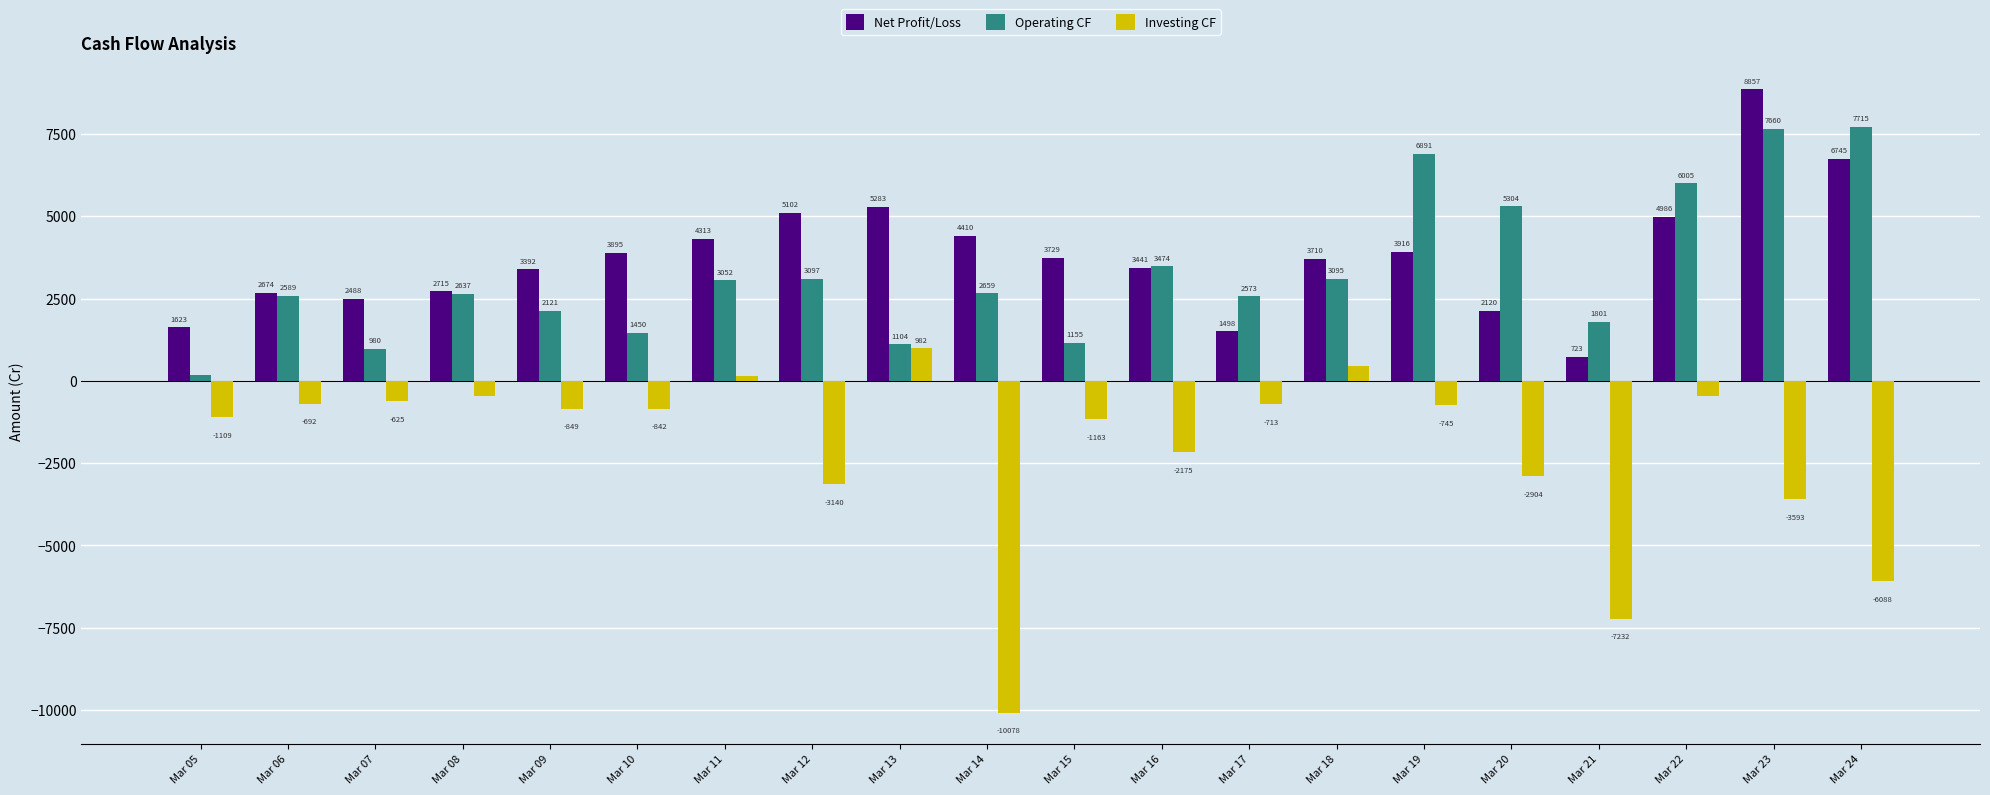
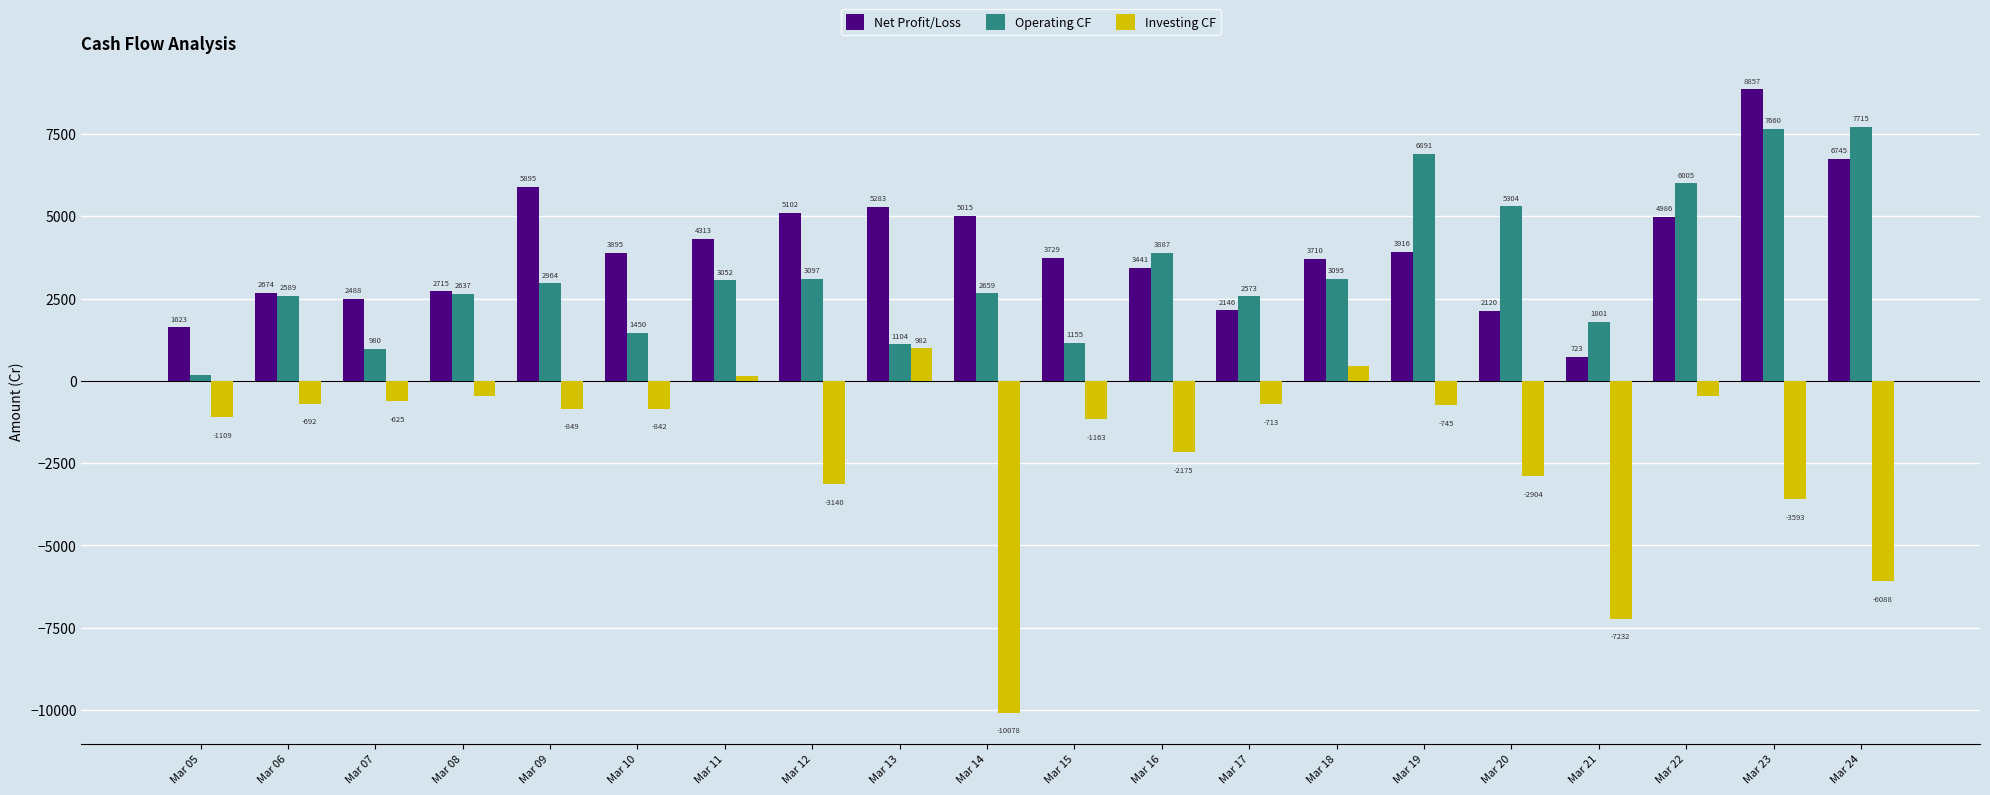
  {
    "Net Profit/Loss": {
      "Mar 05": 1623,
      "Mar 06": 2674,
      "Mar 07": 2488,
      "Mar 08": 2715,
-     "Mar 09": 3392,
+     "Mar 09": 5895,
      "Mar 10": 3895,
      "Mar 11": 4313,
      "Mar 12": 5102,
      "Mar 13": 5283,
-     "Mar 14": 4410,
+     "Mar 14": 5015,
      "Mar 15": 3729,
      "Mar 16": 3441,
-     "Mar 17": 1498,
+     "Mar 17": 2146,
      "Mar 18": 3710,
      "Mar 19": 3916,
      "Mar 20": 2120,
      "Mar 21": 723,
      "Mar 22": 4986,
      "Mar 23": 8857,
      "Mar 24": 6745
    },
    "Operating CF": {
      "Mar 06": 2589,
      "Mar 07": 980,
      "Mar 08": 2637,
-     "Mar 09": 2121,
+     "Mar 09": 2964,
      "Mar 10": 1450,
      "Mar 11": 3052,
      "Mar 12": 3097,
      "Mar 13": 1104,
      "Mar 14": 2659,
      "Mar 15": 1155,
-     "Mar 16": 3474,
+     "Mar 16": 3887,
      "Mar 17": 2573,
      "Mar 18": 3095,
      "Mar 19": 6891,
      "Mar 20": 5304,
      "Mar 21": 1801,
      "Mar 22": 6005,
      "Mar 23": 7660,
      "Mar 24": 7715
    },
    "Investing CF": {
      "Mar 05": -1109,
      "Mar 06": -692,
      "Mar 07": -625,
      "Mar 09": -849,
      "Mar 10": -842,
      "Mar 12": -3140,
      "Mar 13": 982,
      "Mar 14": -10078,
      "Mar 15": -1163,
      "Mar 16": -2175,
      "Mar 17": -713,
      "Mar 19": -745,
      "Mar 20": -2904,
      "Mar 21": -7232,
      "Mar 23": -3593,
      "Mar 24": -6088
    }
  }
